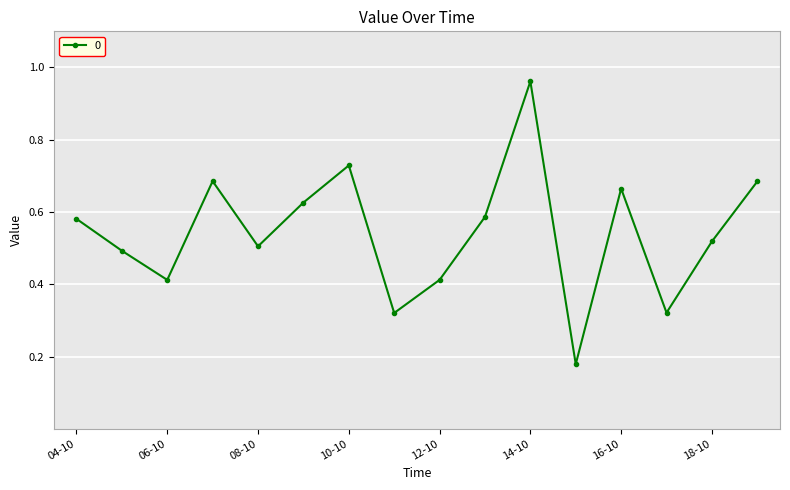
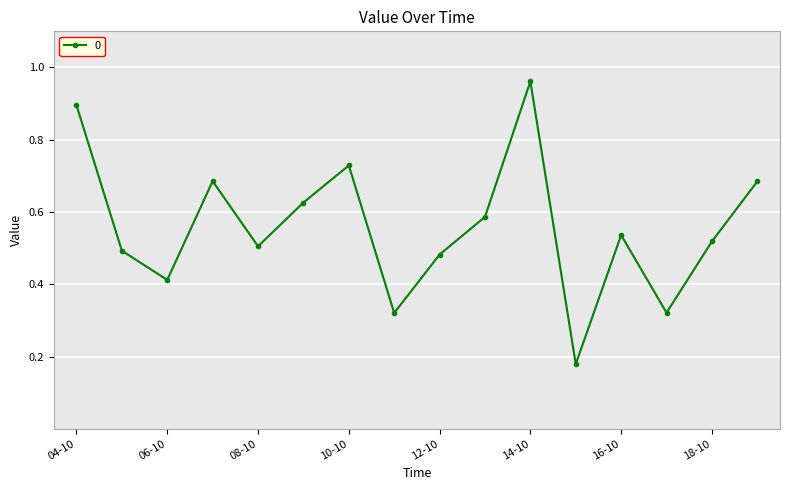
  {
-   "04-10": 0.58,
+   "04-10": 0.90,
    "06-10": 0.41,
    "08-10": 0.51,
    "10-10": 0.73,
-   "12-10": 0.41,
+   "12-10": 0.48,
    "14-10": 0.96,
-   "16-10": 0.66,
+   "16-10": 0.54,
    "18-10": 0.52
  }
